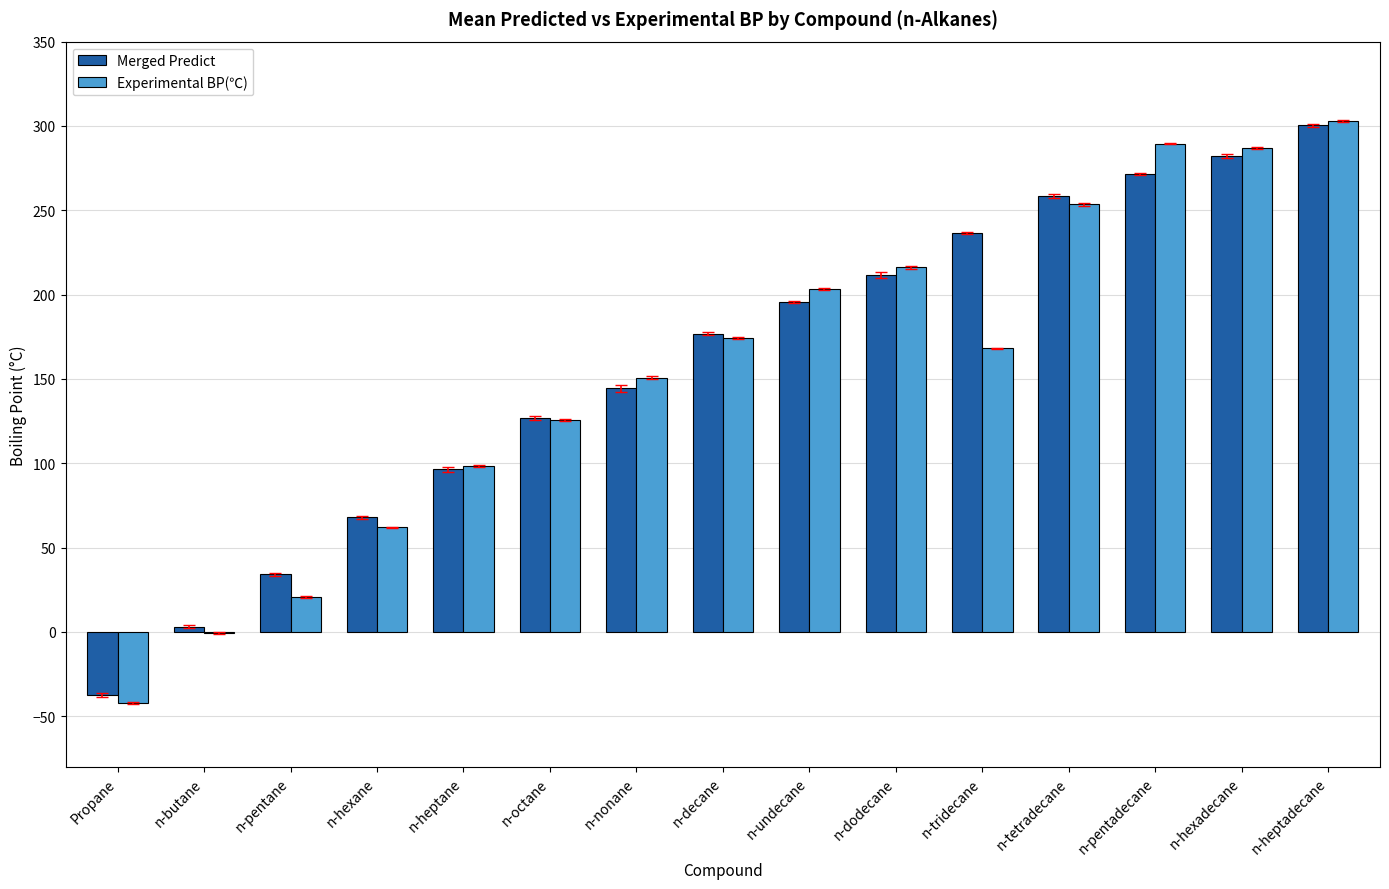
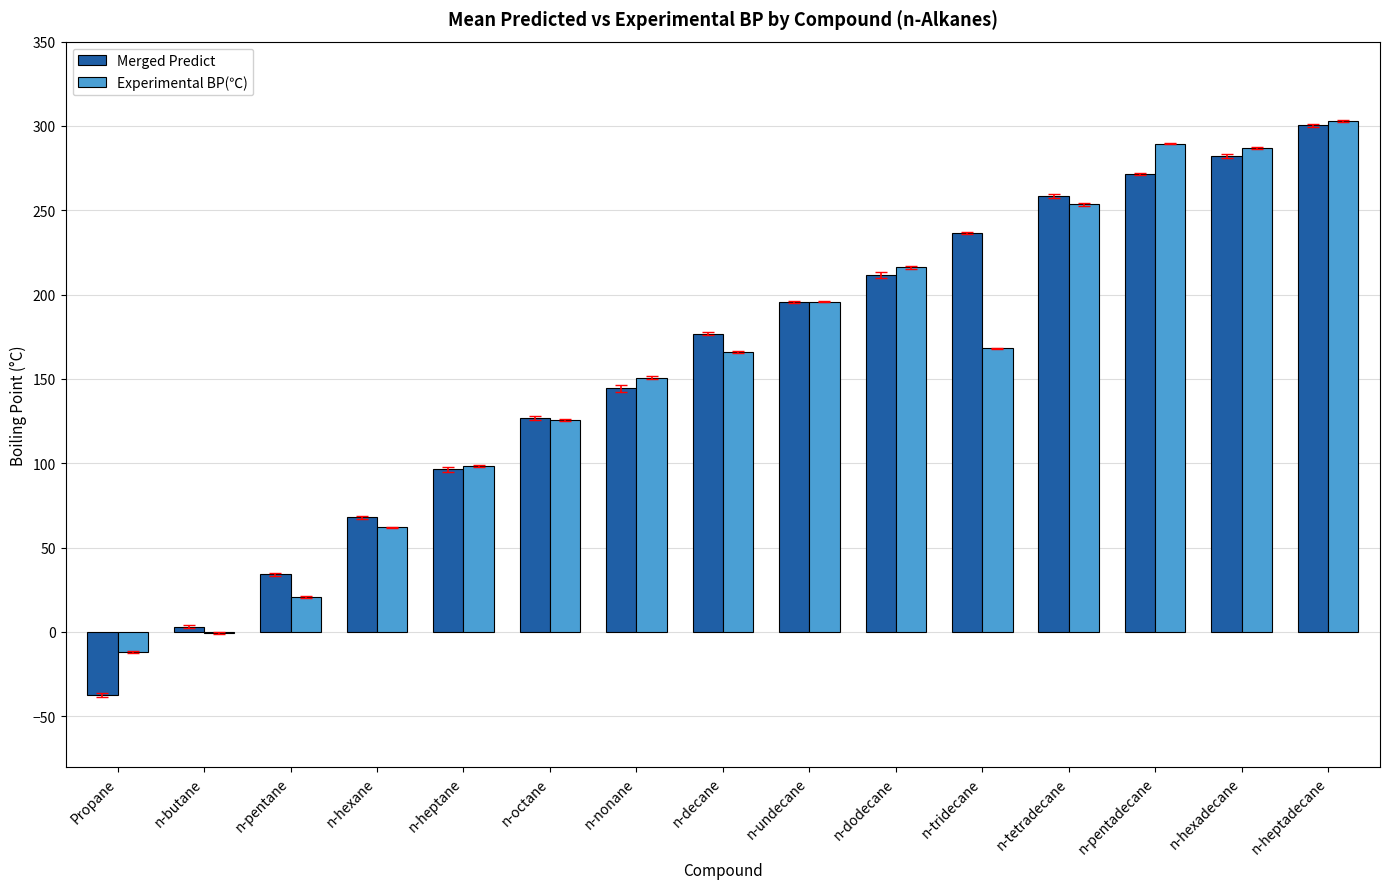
  {
    "Experimental BP(℃)": {
-     "Propane": -42,
+     "Propane": -12,
      "n-pentane": 21,
      "n-hexane": 62,
      "n-heptane": 98,
      "n-octane": 126,
      "n-nonane": 151,
-     "n-decane": 174,
-     "n-undecane": 203,
+     "n-decane": 166,
+     "n-undecane": 196,
      "n-dodecane": 216,
      "n-tridecane": 168,
      "n-tetradecane": 254,
      "n-pentadecane": 290,
      "n-hexadecane": 287,
      "n-heptadecane": 303
    }
  }
